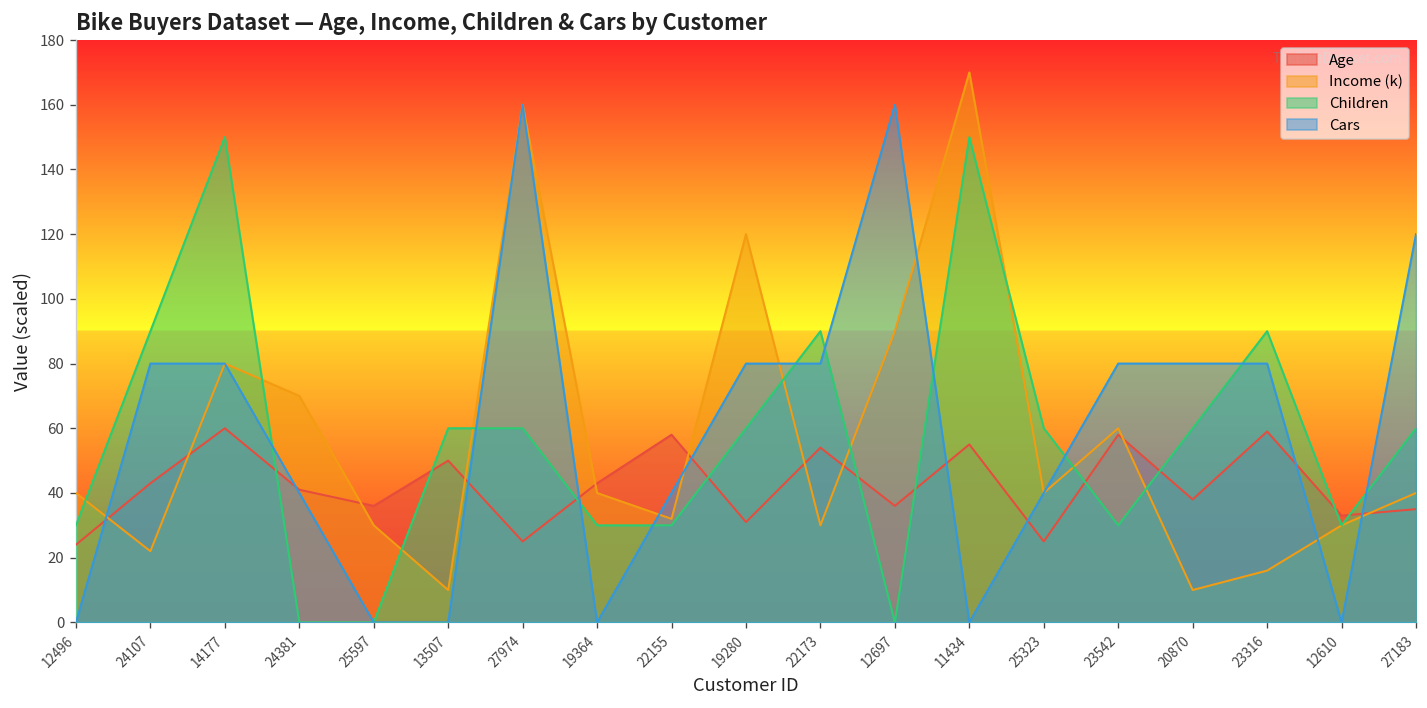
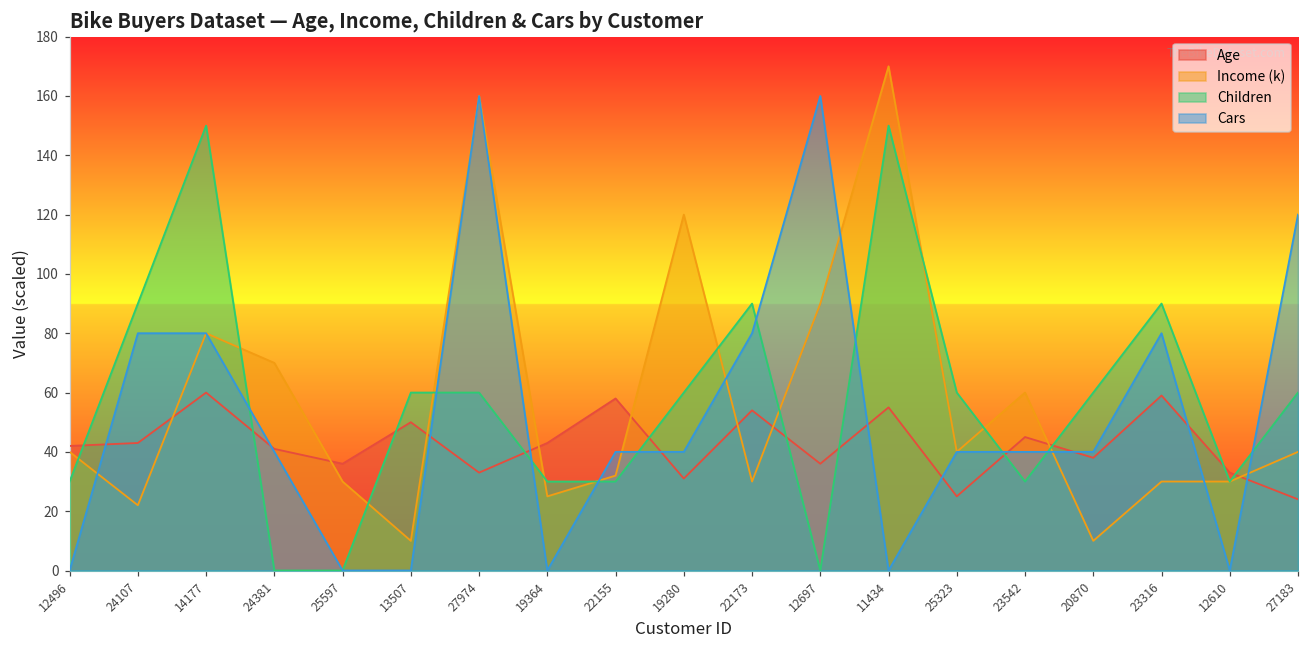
  {
    "Age": {
-     "12496": 24,
+     "12496": 42,
      "24107": 43,
      "14177": 60,
      "24381": 41,
      "25597": 36,
      "13507": 50,
-     "27974": 25,
+     "27974": 33,
      "19364": 43,
      "22155": 58,
      "19280": 31,
      "22173": 54,
      "12697": 36,
      "11434": 55,
      "25323": 25,
-     "23542": 58,
+     "23542": 45,
      "20870": 38,
      "23316": 59,
      "12610": 33,
-     "27183": 35
+     "27183": 24
    },
    "Income (k)": {
      "12496": 40,
      "24107": 22,
      "24381": 70,
      "25597": 30,
      "13507": 10,
-     "19364": 40,
+     "19364": 25,
      "22155": 32,
      "19280": 120,
      "22173": 30,
      "12697": 90,
      "11434": 170,
      "23542": 60,
      "20870": 10,
-     "23316": 16,
+     "23316": 30,
      "27183": 40
    },
    "Children": {
      "12496": 30,
      "24107": 90,
      "14177": 150,
      "24381": 0,
      "13507": 60,
      "27974": 60,
      "19364": 30,
      "22155": 30,
      "19280": 60,
      "22173": 90,
      "12697": 0,
      "11434": 150,
      "25323": 60,
      "23542": 30,
      "20870": 60,
      "23316": 90,
      "27183": 60
    },
    "Cars": {
      "12496": 0,
      "24107": 80,
      "24381": 40,
      "13507": 0,
      "19364": 0,
      "22155": 40,
-     "19280": 80,
+     "19280": 40,
      "22173": 80,
      "12697": 160,
      "11434": 0,
-     "23542": 80,
-     "20870": 80,
+     "23542": 40,
+     "20870": 40,
      "23316": 80,
      "12610": 0,
      "27183": 120
    }
  }
